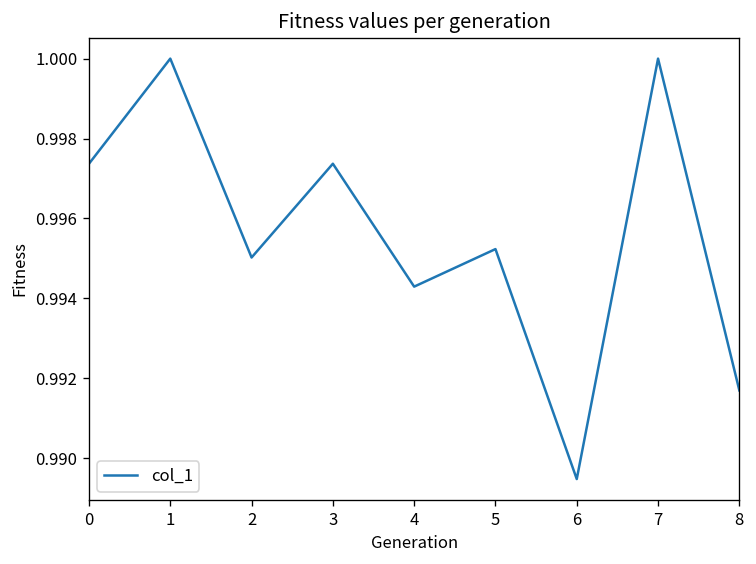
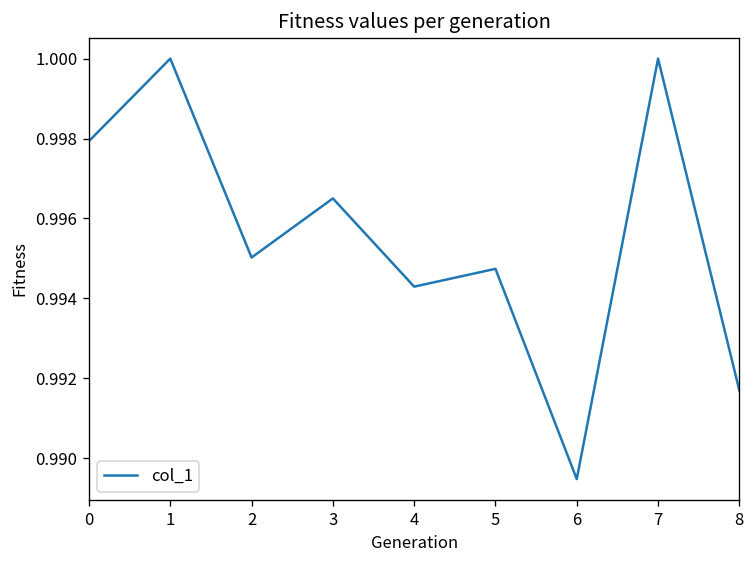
  {
-   "0": 0.9974,
+   "0": 0.9979,
    "1": 1.0000,
    "2": 0.9950,
-   "3": 0.9974,
+   "3": 0.9965,
    "4": 0.9943,
-   "5": 0.9952,
+   "5": 0.9947,
    "6": 0.9895,
    "7": 1.0000,
    "8": 0.9917
  }
